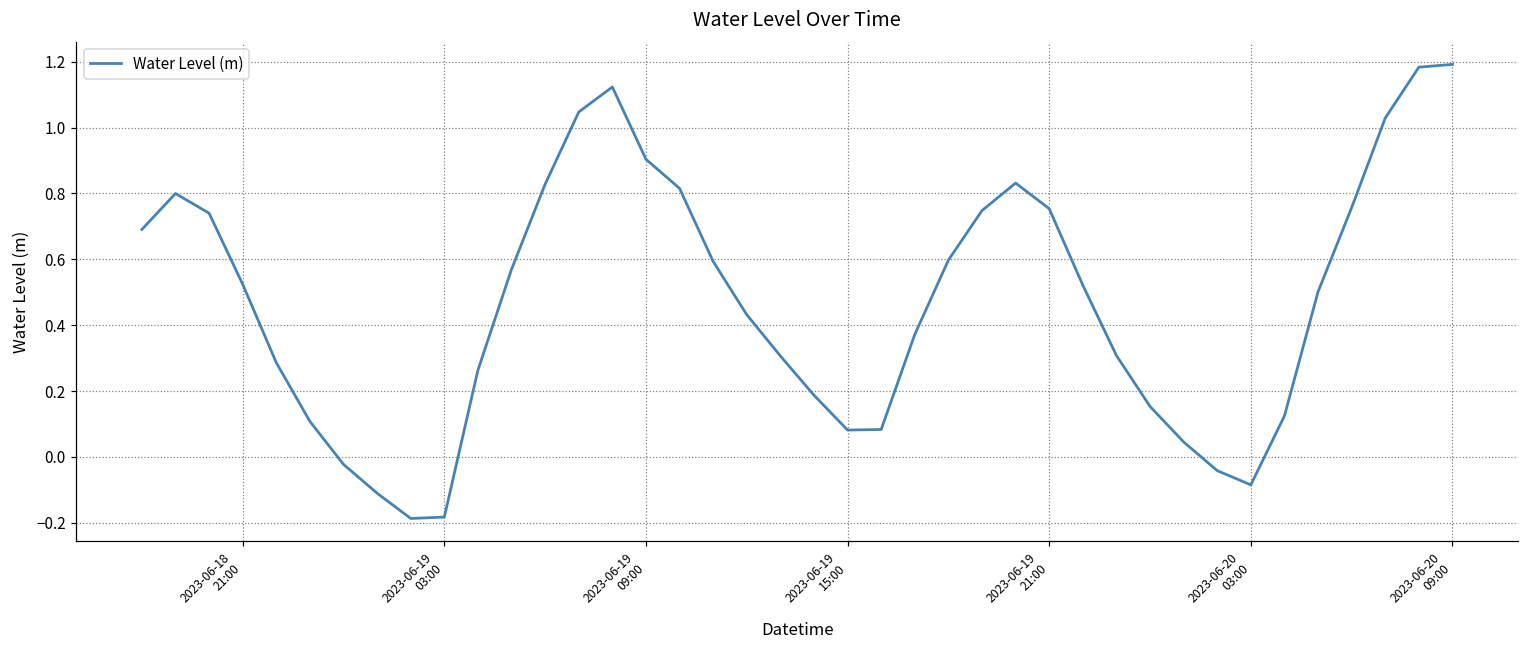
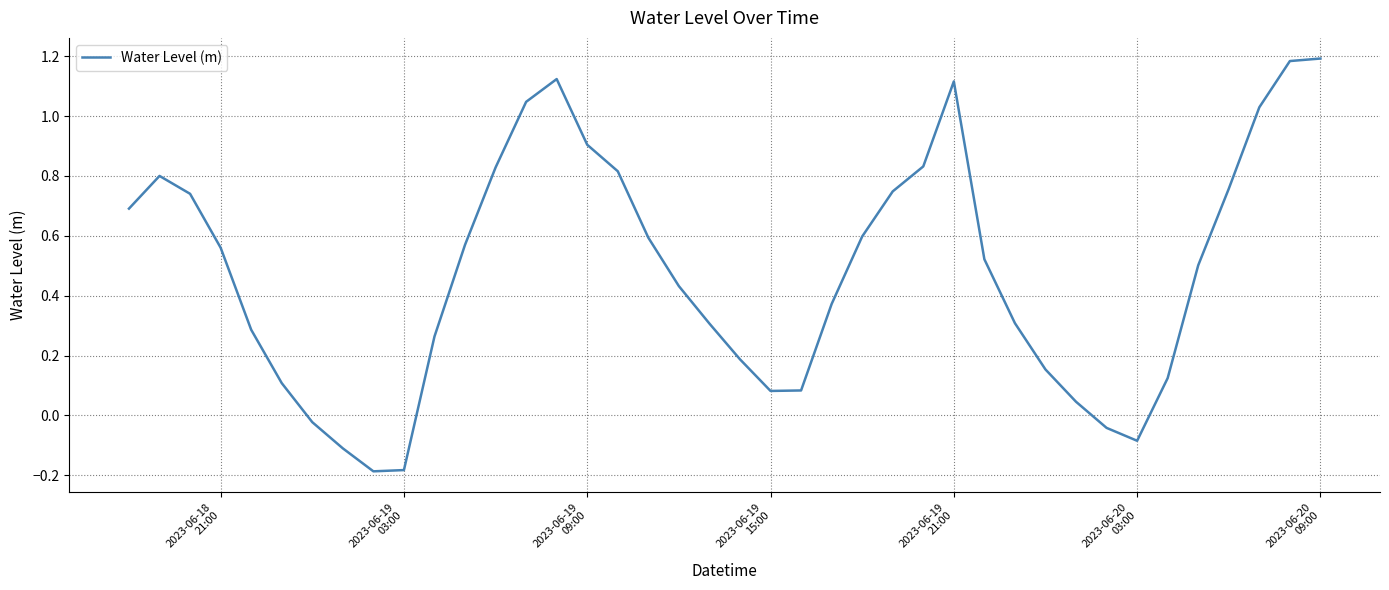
  {
-   "2023-06-18 21:00": 0.52,
+   "2023-06-18 21:00": 0.56,
    "2023-06-19 03:00": -0.18,
    "2023-06-19 09:00": 0.90,
    "2023-06-19 15:00": 0.08,
-   "2023-06-19 21:00": 0.75,
+   "2023-06-19 21:00": 1.12,
    "2023-06-20 03:00": -0.08,
    "2023-06-20 09:00": 1.19
  }
